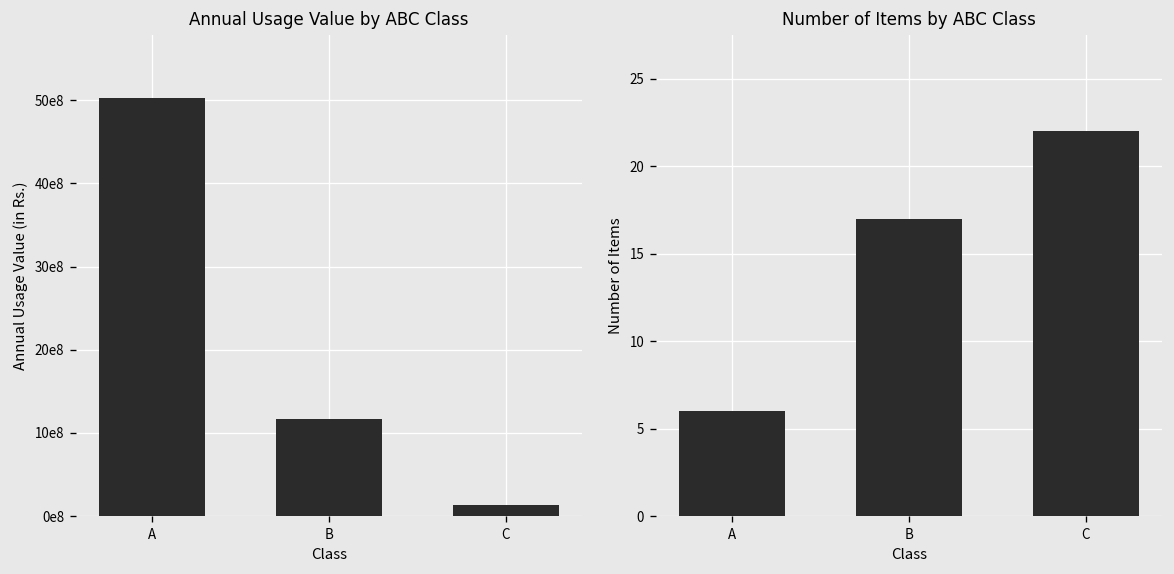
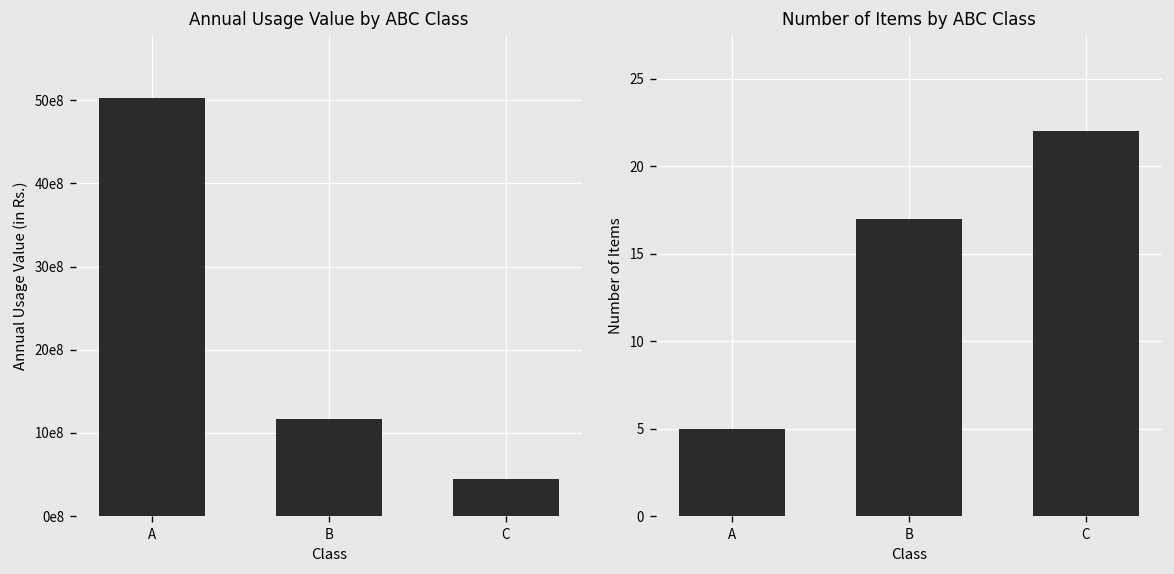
  {
    "Annual Usage Value by ABC Class": {
      "A": 5000000000,
      "B": 1200000000,
-     "C": 100000000
+     "C": 400000000
    },
    "Number of Items by ABC Class": {
-     "A": 6,
+     "A": 5,
      "B": 17,
      "C": 22
    }
  }
